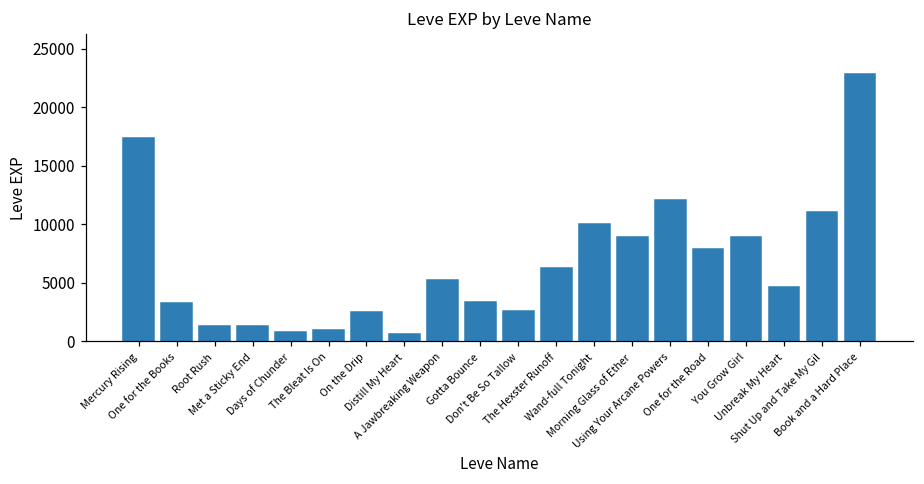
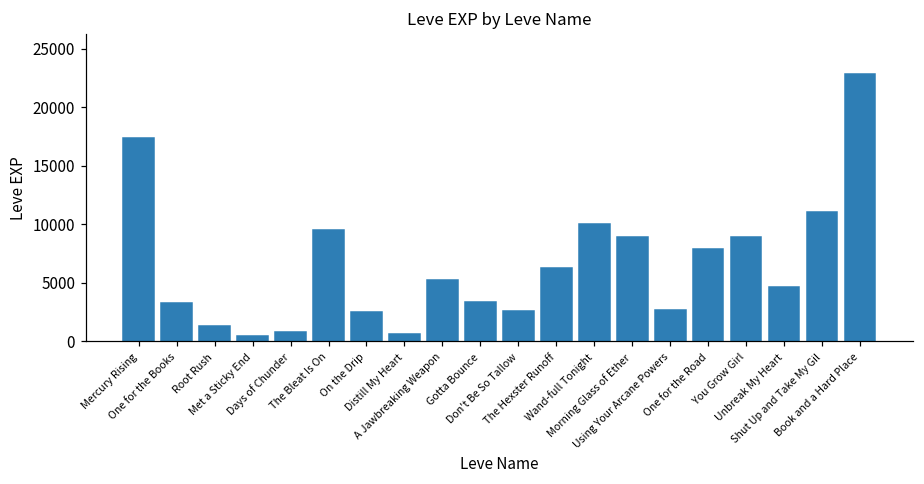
  {
    "Mercury Rising": 17400,
    "One for the Books": 3300,
    "Root Rush": 1300,
-   "Met a Sticky End": 1300,
+   "Met a Sticky End": 500,
    "Days of Chunder": 800,
-   "The Bleat Is On": 1000,
+   "The Bleat Is On": 9500,
    "On the Drip": 2500,
    "Distill My Heart": 600,
    "A Jawbreaking Weapon": 5200,
    "Gotta Bounce": 3400,
    "Don't Be So Tallow": 2600,
    "The Hexster Runoff": 6300,
    "Wand-full Tonight": 10000,
    "Morning Glass of Ether": 8900,
-   "Using Your Arcane Powers": 12000,
+   "Using Your Arcane Powers": 2700,
    "One for the Road": 7900,
    "You Grow Girl": 8900,
    "Unbreak My Heart": 4600,
    "Shut Up and Take My Gil": 11000,
    "Book and a Hard Place": 22800
  }
